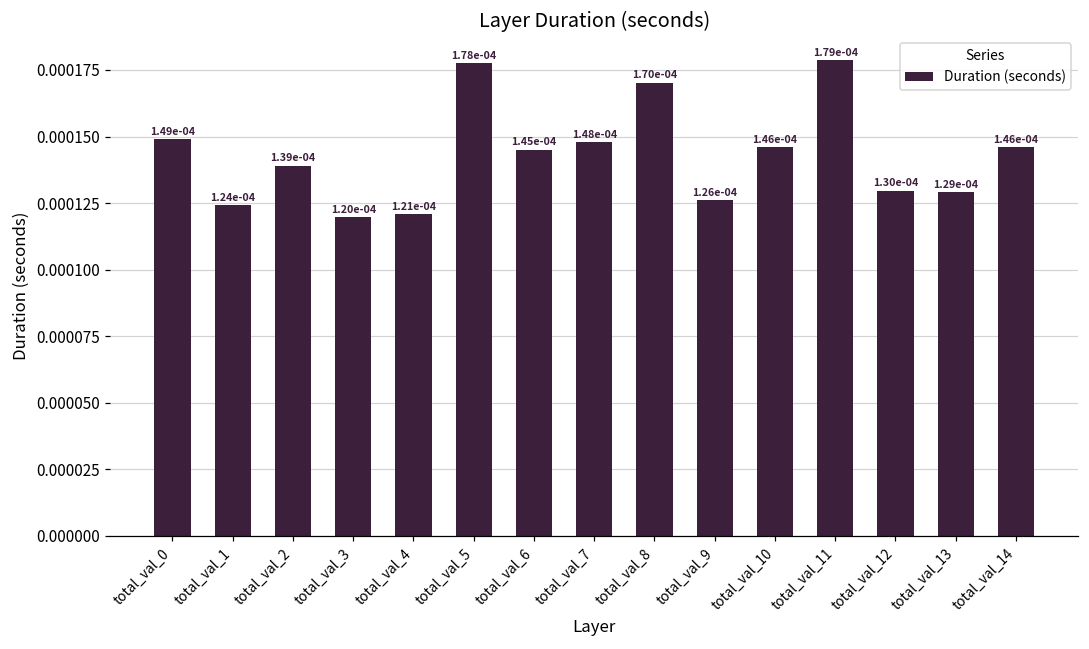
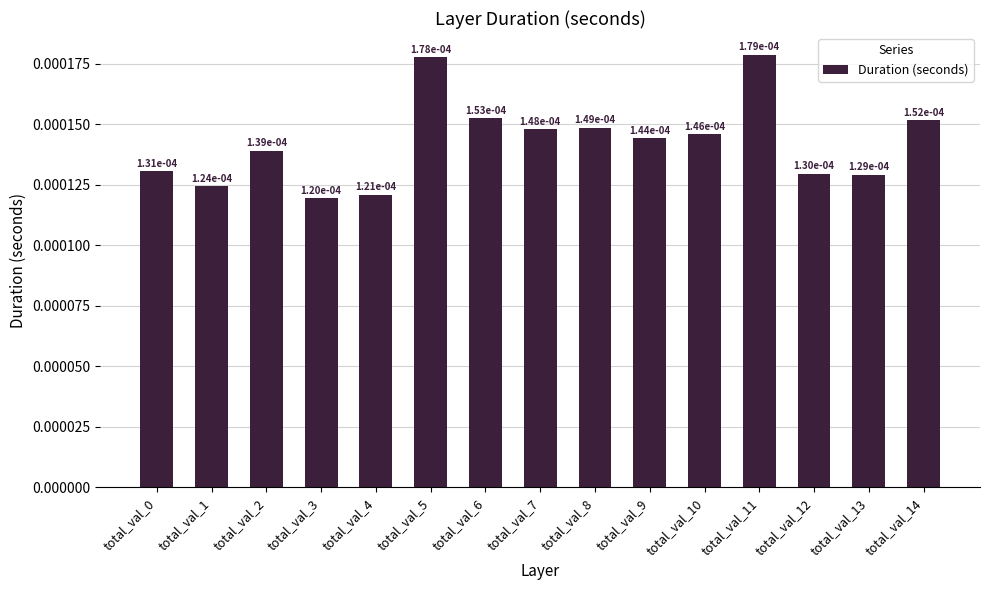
  {
-   "total_val_0": "1.49e-04",
+   "total_val_0": "1.31e-04",
    "total_val_1": "1.24e-04",
    "total_val_2": "1.39e-04",
    "total_val_3": "1.20e-04",
    "total_val_4": "1.21e-04",
    "total_val_5": "1.78e-04",
-   "total_val_6": "1.45e-04",
+   "total_val_6": "1.53e-04",
    "total_val_7": "1.48e-04",
-   "total_val_8": "1.70e-04",
-   "total_val_9": "1.26e-04",
+   "total_val_8": "1.49e-04",
+   "total_val_9": "1.44e-04",
    "total_val_10": "1.46e-04",
    "total_val_11": "1.79e-04",
    "total_val_12": "1.30e-04",
    "total_val_13": "1.29e-04",
-   "total_val_14": "1.46e-04"
+   "total_val_14": "1.52e-04"
  }
